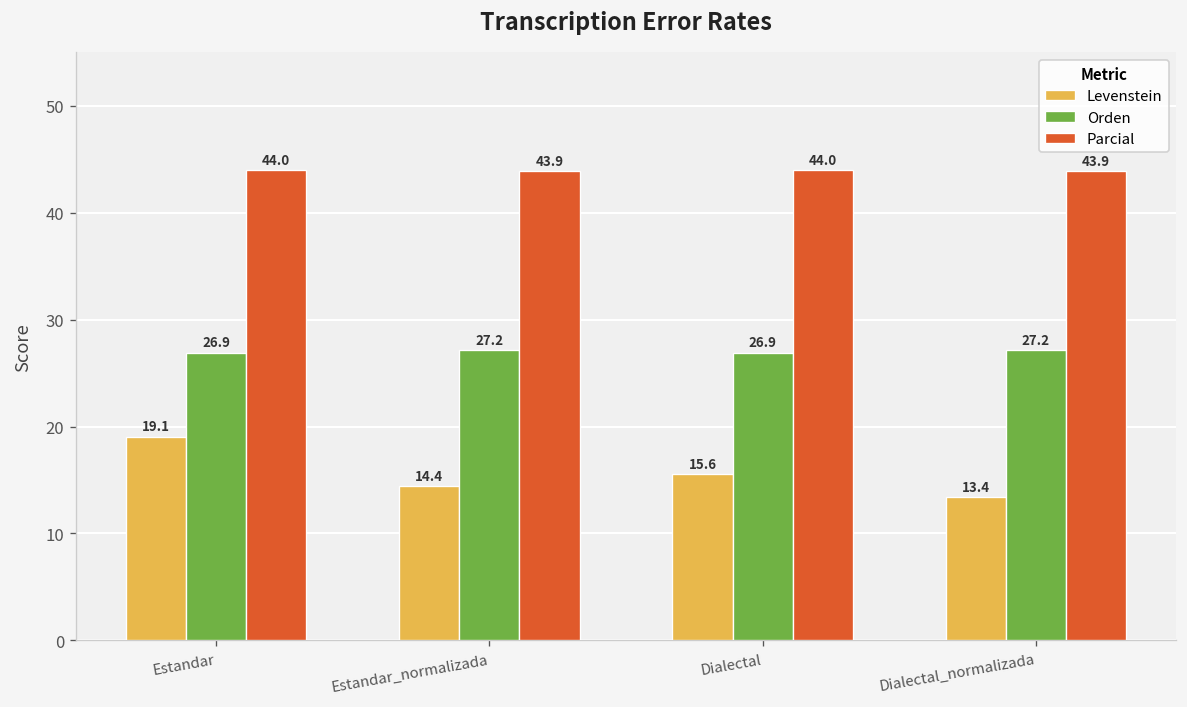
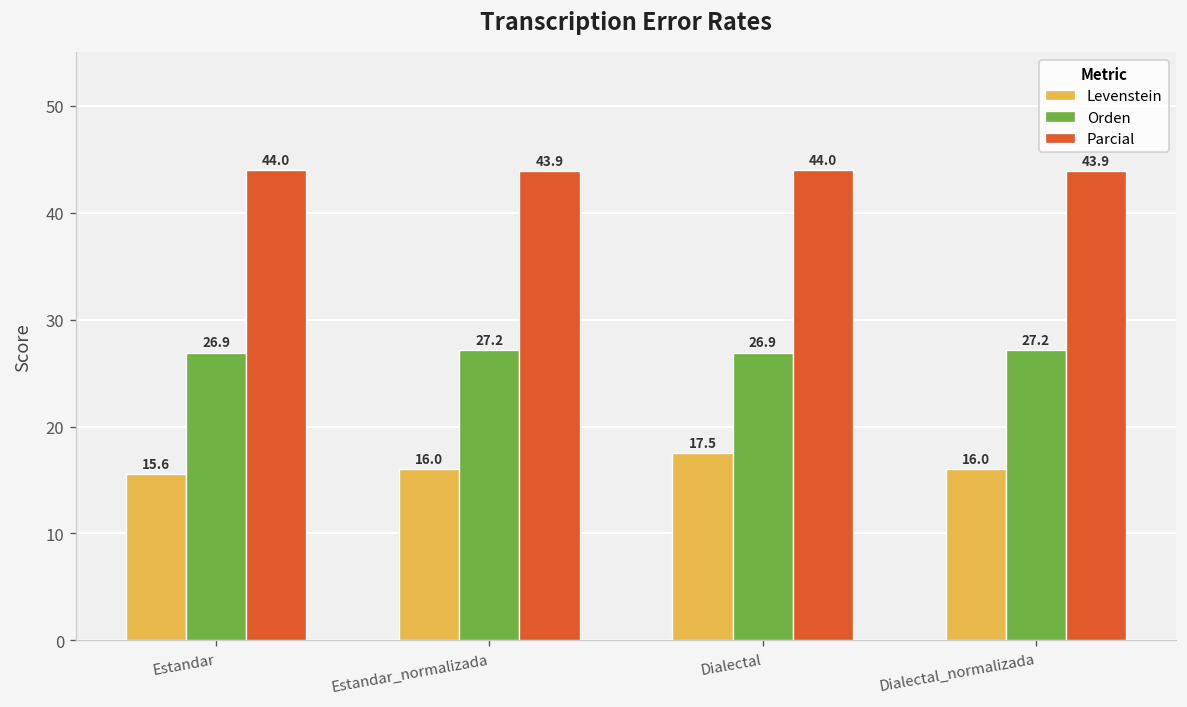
  {
    "Levenstein": {
-     "Estandar": 19.1,
-     "Estandar_normalizada": 14.4,
-     "Dialectal": 15.6,
-     "Dialectal_normalizada": 13.4
+     "Estandar": 15.6,
+     "Estandar_normalizada": 16.0,
+     "Dialectal": 17.5,
+     "Dialectal_normalizada": 16.0
    },
    "Orden": {
      "Estandar": 26.9,
      "Estandar_normalizada": 27.2,
      "Dialectal": 26.9,
      "Dialectal_normalizada": 27.2
    },
    "Parcial": {
      "Estandar": 44.0,
      "Estandar_normalizada": 43.9,
      "Dialectal": 44.0
    }
  }
